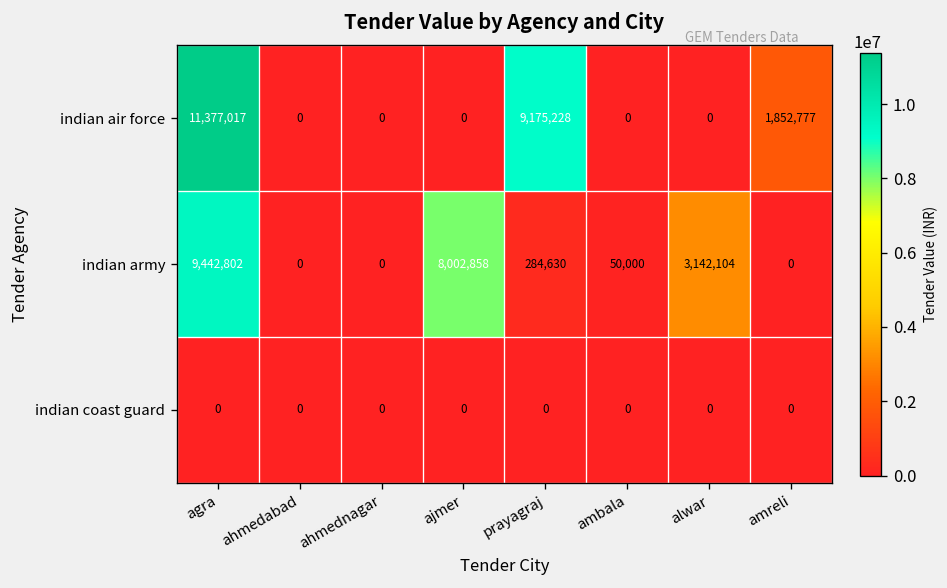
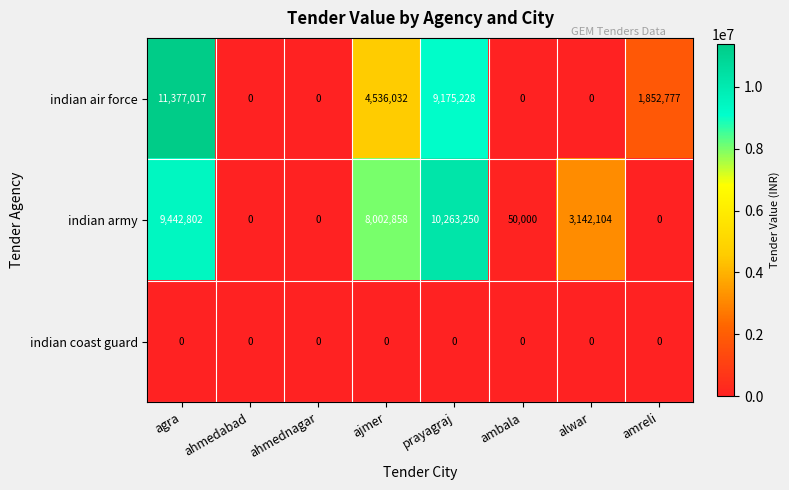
  {
    "indian air force": {
      "agra": "11,377,017",
      "ahmedabad": "0",
      "ahmednagar": "0",
-     "ajmer": "0",
+     "ajmer": "4,536,032",
      "prayagraj": "9,175,228",
      "ambala": "0",
      "alwar": "0",
      "amreli": "1,852,777"
    },
    "indian army": {
      "agra": "9,442,802",
      "ahmedabad": "0",
      "ahmednagar": "0",
      "ajmer": "8,002,858",
-     "prayagraj": "284,630",
+     "prayagraj": "10,263,250",
      "ambala": "50,000",
      "alwar": "3,142,104",
      "amreli": "0"
    },
    "indian coast guard": {
      "agra": "0",
      "ahmedabad": "0",
      "ahmednagar": "0",
      "ajmer": "0",
      "prayagraj": "0",
      "ambala": "0",
      "alwar": "0",
      "amreli": "0"
    }
  }
